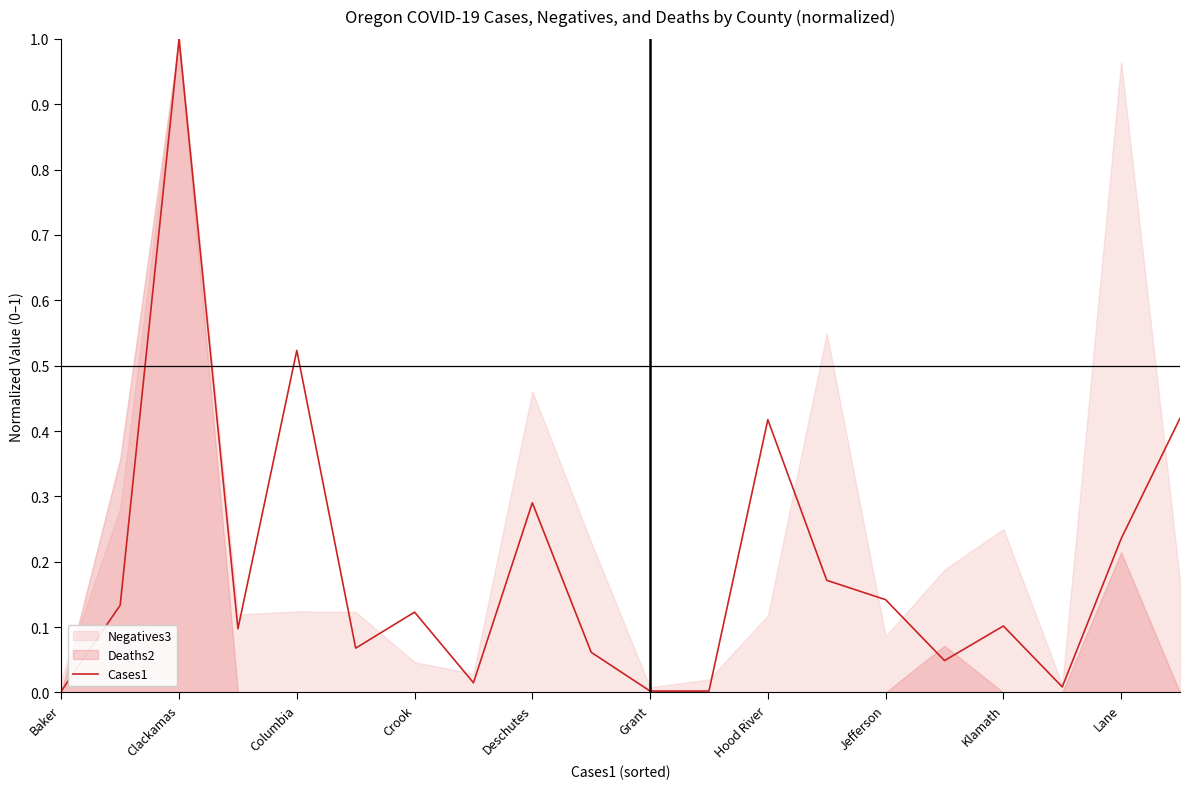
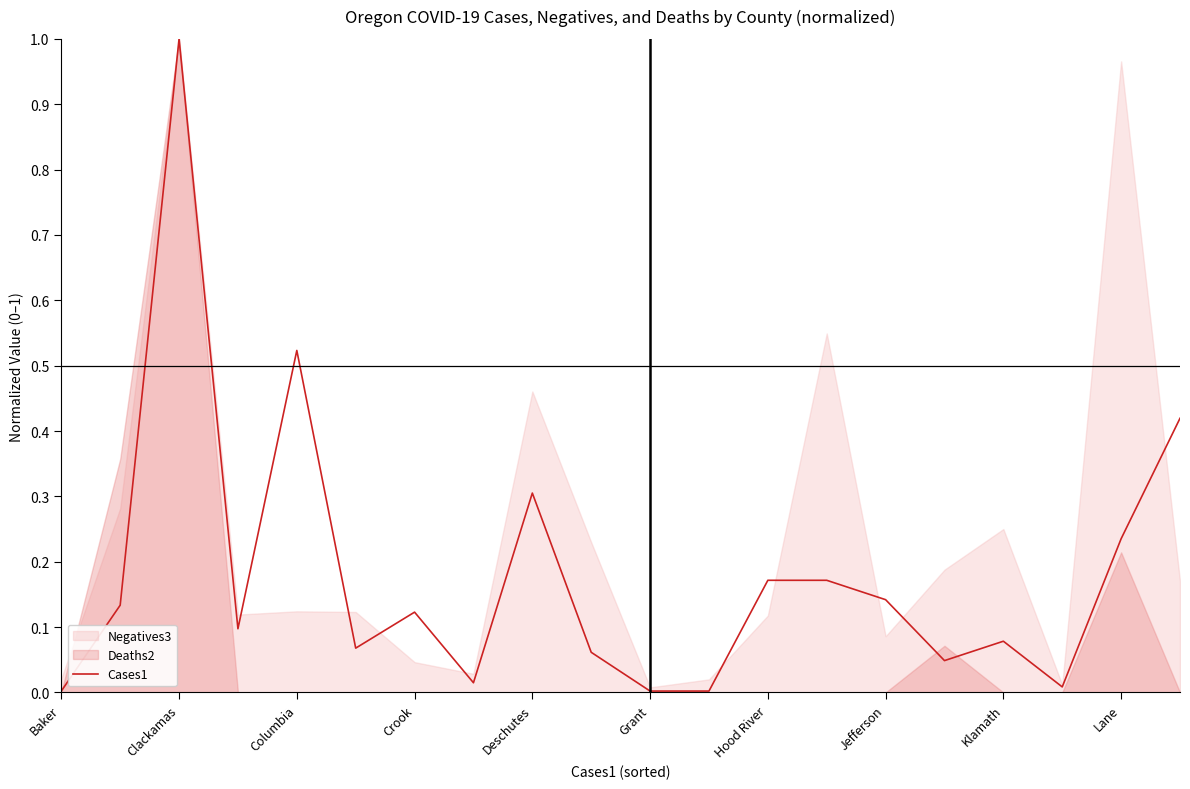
  {
    "Cases1": {
      "Columbia": 0.52,
      "Crook": 0.12,
-     "Deschutes": 0.29,
-     "Hood River": 0.42,
+     "Deschutes": 0.31,
+     "Hood River": 0.17,
      "Jefferson": 0.14,
-     "Klamath": 0.10,
+     "Klamath": 0.08,
      "Lane": 0.24
    }
  }
